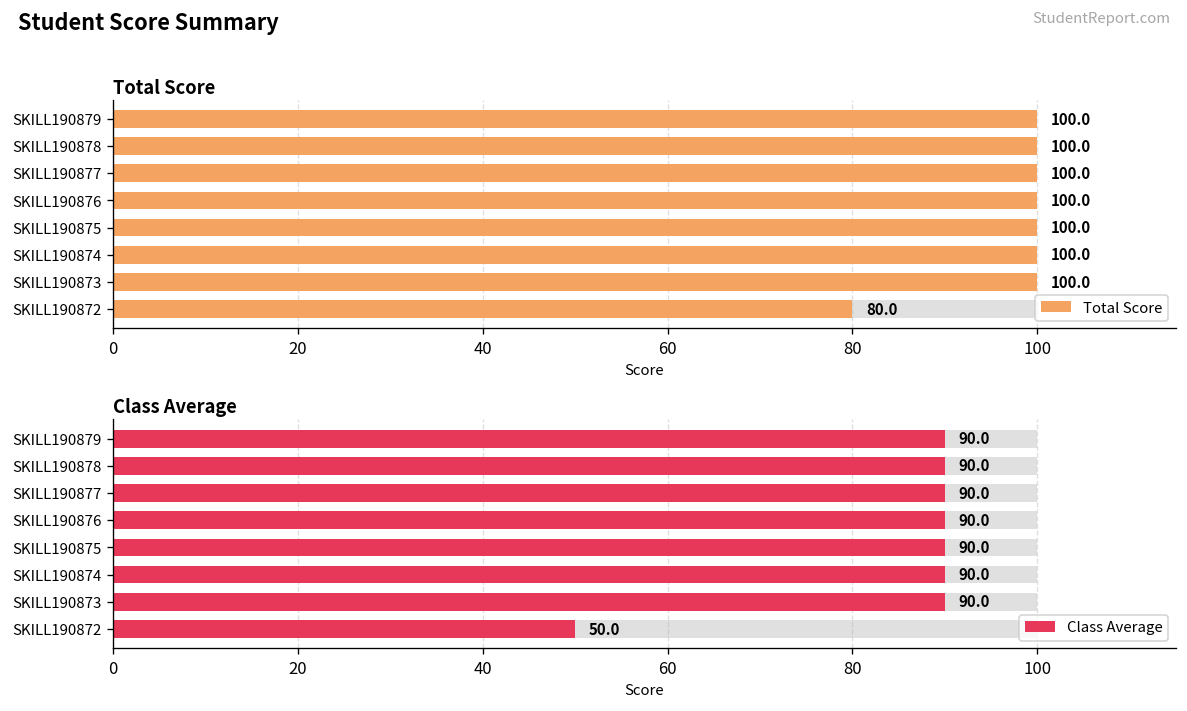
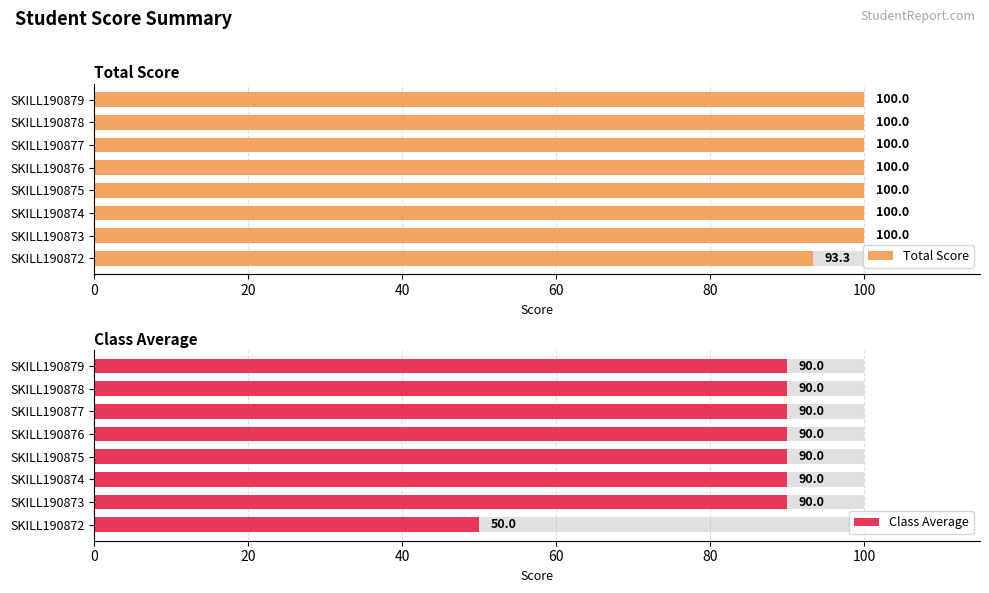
  {
    "Total Score": {
      "Total Score": {
        "SKILL190879": 100.0,
        "SKILL190878": 100.0,
        "SKILL190877": 100.0,
        "SKILL190876": 100.0,
        "SKILL190875": 100.0,
        "SKILL190874": 100.0,
        "SKILL190873": 100.0,
-       "SKILL190872": 80.0
+       "SKILL190872": 93.3
      }
    }
  }
